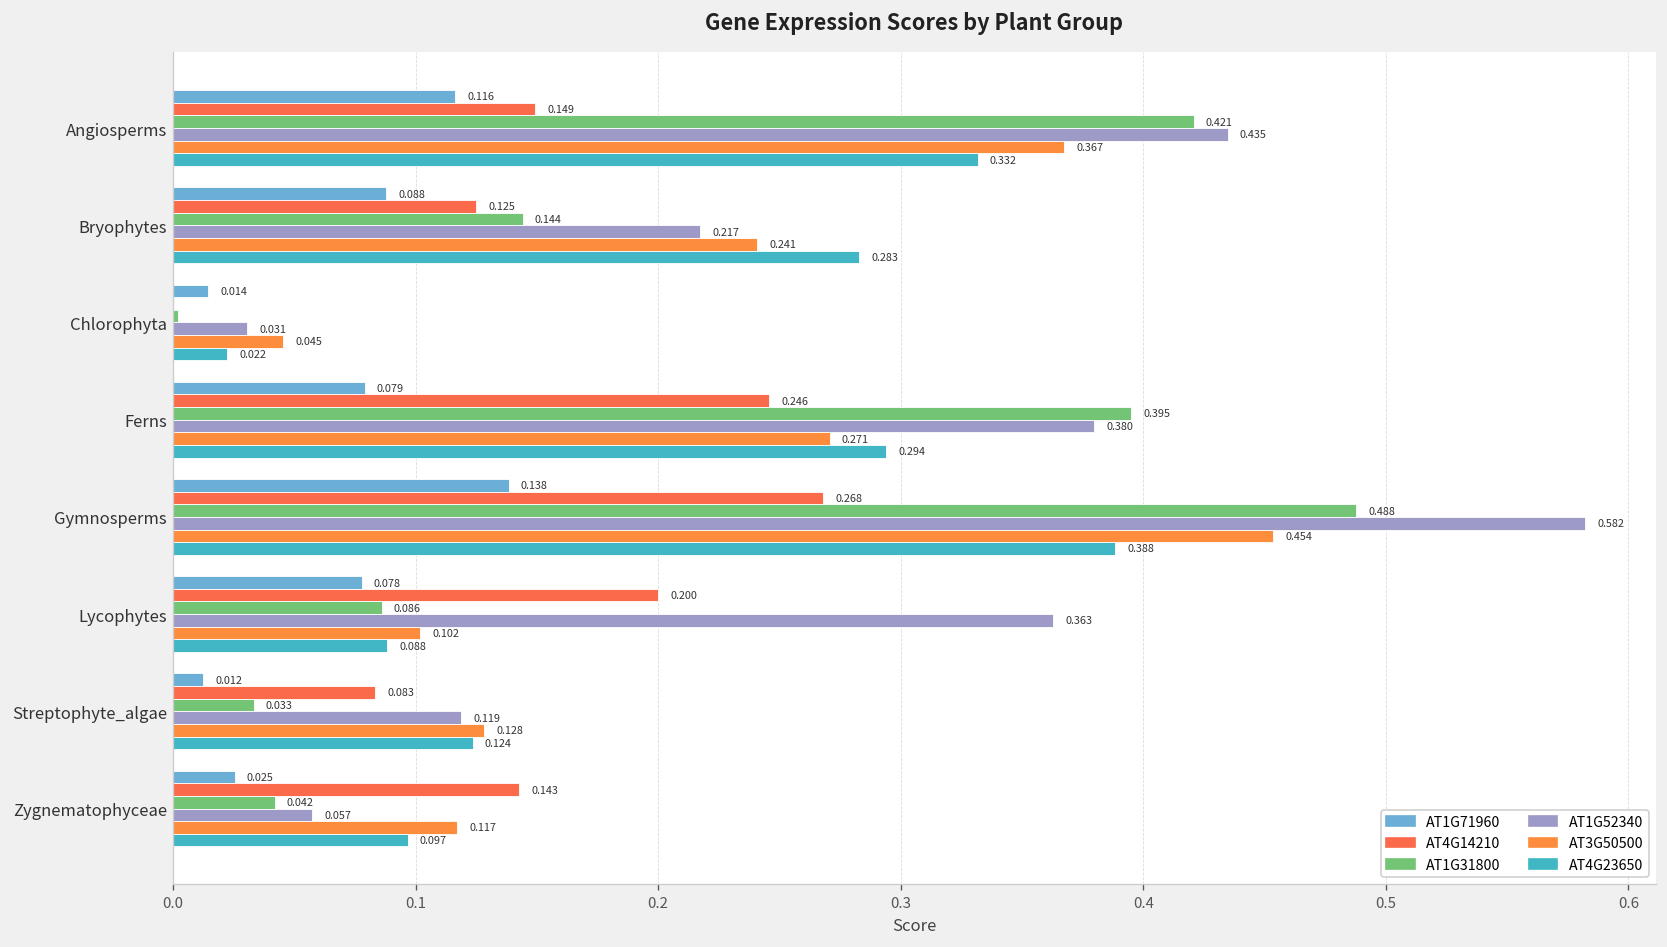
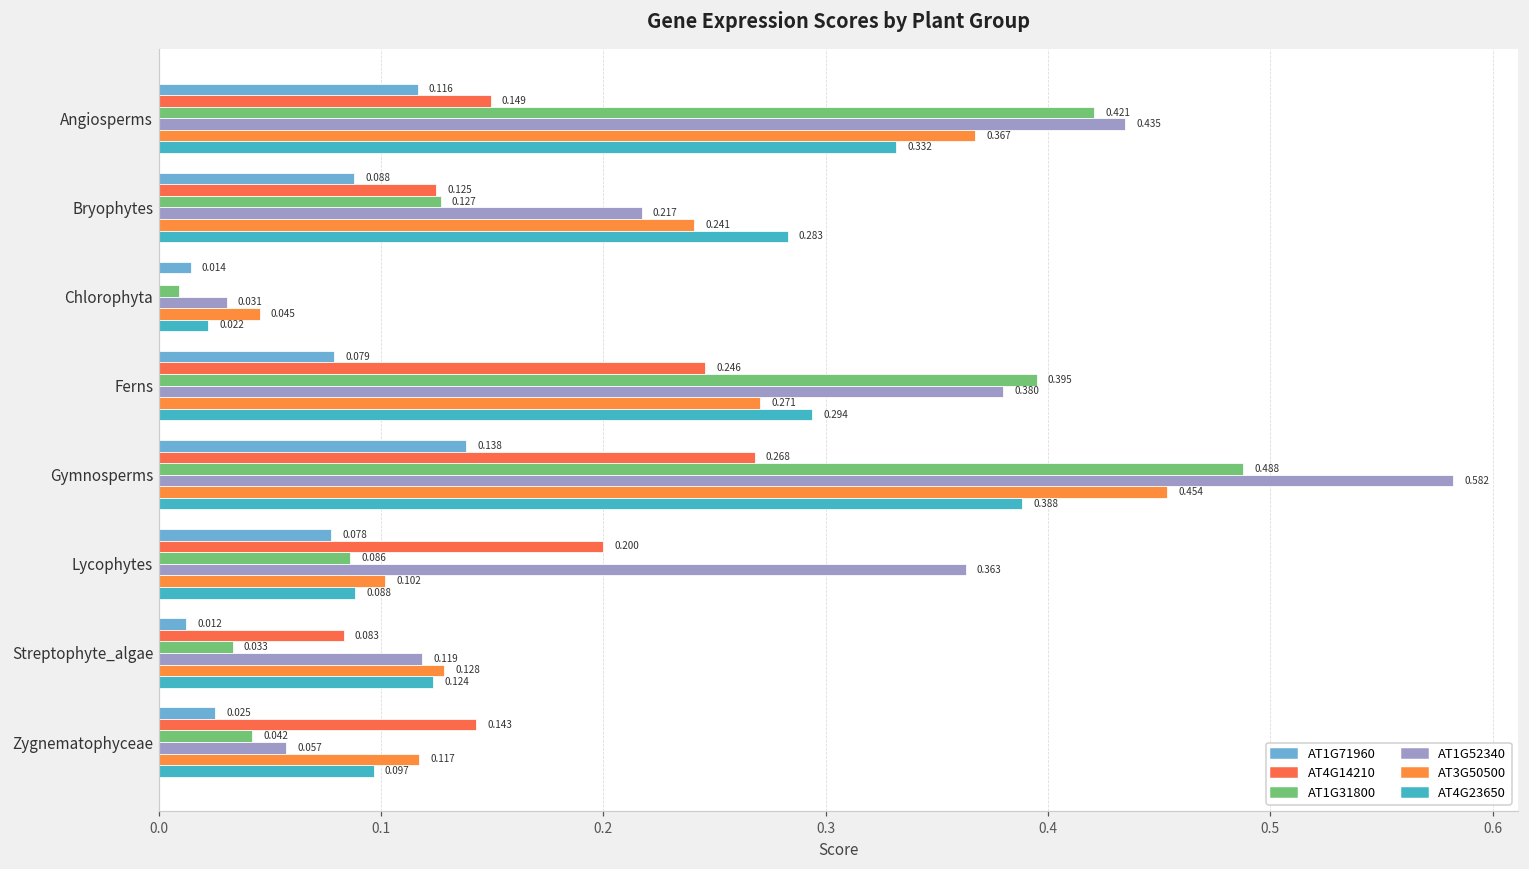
  {
    "AT1G31800": {
      "Angiosperms": 0.421,
-     "Bryophytes": 0.144,
-     "Chlorophyta": 0.002,
+     "Bryophytes": 0.127,
+     "Chlorophyta": 0.009,
      "Ferns": 0.395,
      "Gymnosperms": 0.488,
      "Lycophytes": 0.086,
      "Streptophyte_algae": 0.033,
      "Zygnematophyceae": 0.042
    }
  }
